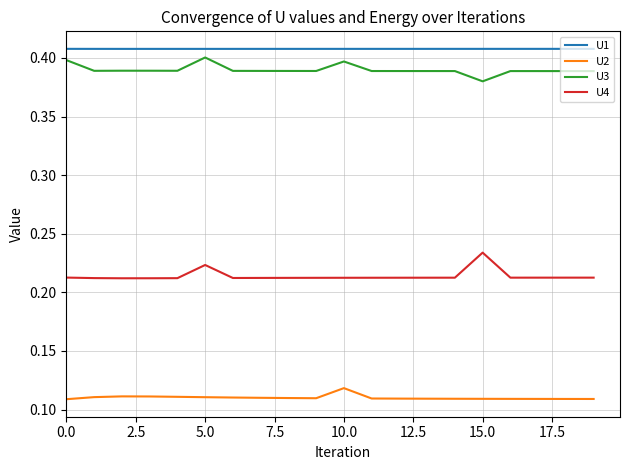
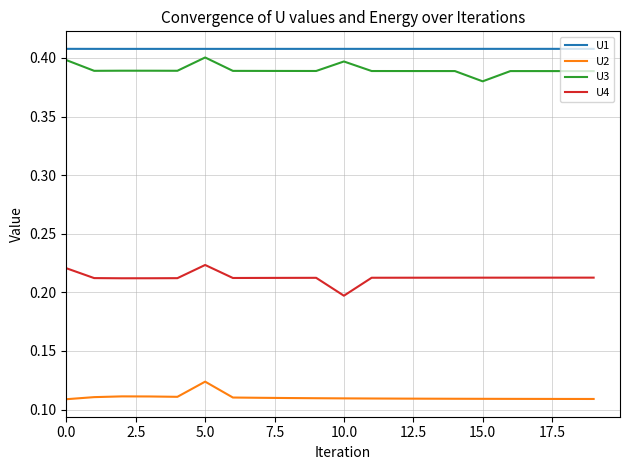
  {
    "U1": {
      "0.0": 0.408,
      "5.0": 0.408,
      "10.0": 0.408,
      "15.0": 0.408
    },
    "U2": {
      "0.0": 0.109,
-     "5.0": 0.111,
-     "10.0": 0.118,
+     "5.0": 0.124,
+     "10.0": 0.110,
      "15.0": 0.109
    },
    "U3": {
      "0.0": 0.398,
      "5.0": 0.400,
      "10.0": 0.397,
      "15.0": 0.380
    },
    "U4": {
-     "0.0": 0.213,
+     "0.0": 0.221,
      "5.0": 0.223,
-     "10.0": 0.212,
-     "15.0": 0.234
+     "10.0": 0.197,
+     "15.0": 0.213
    }
  }
